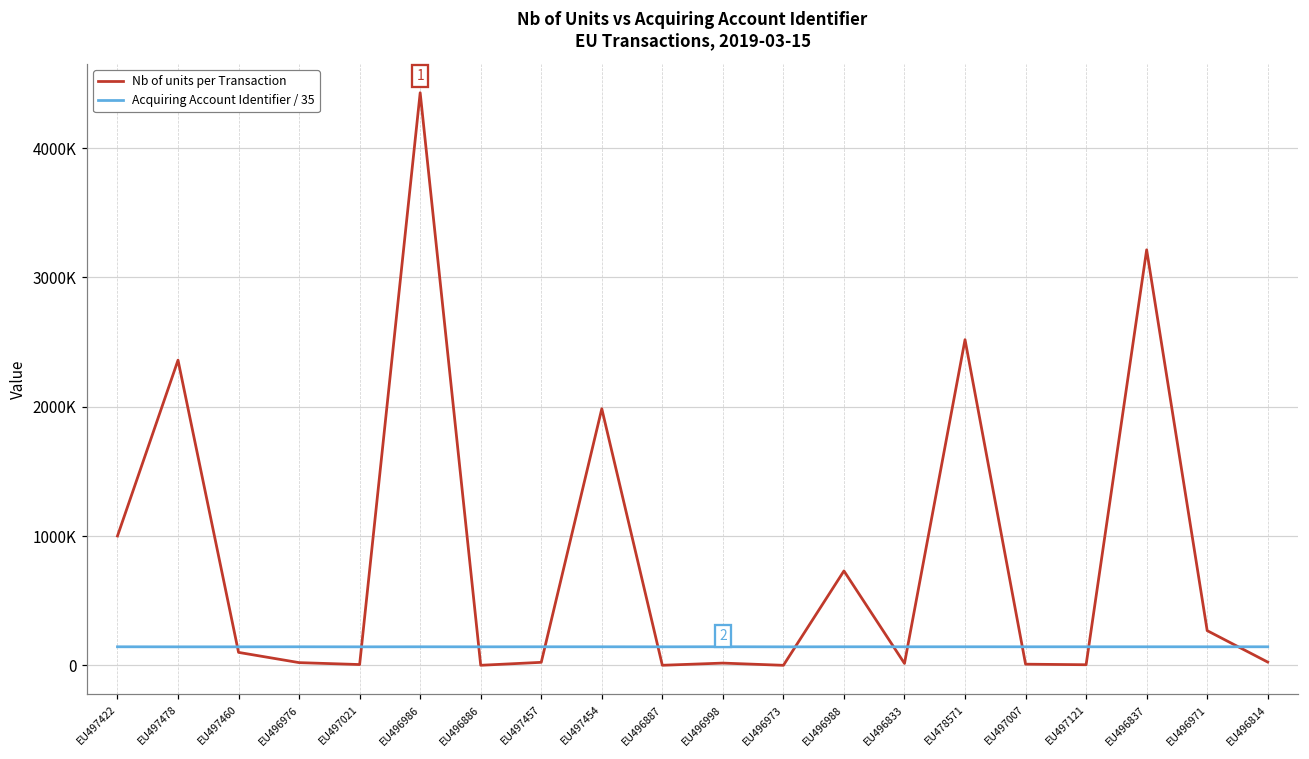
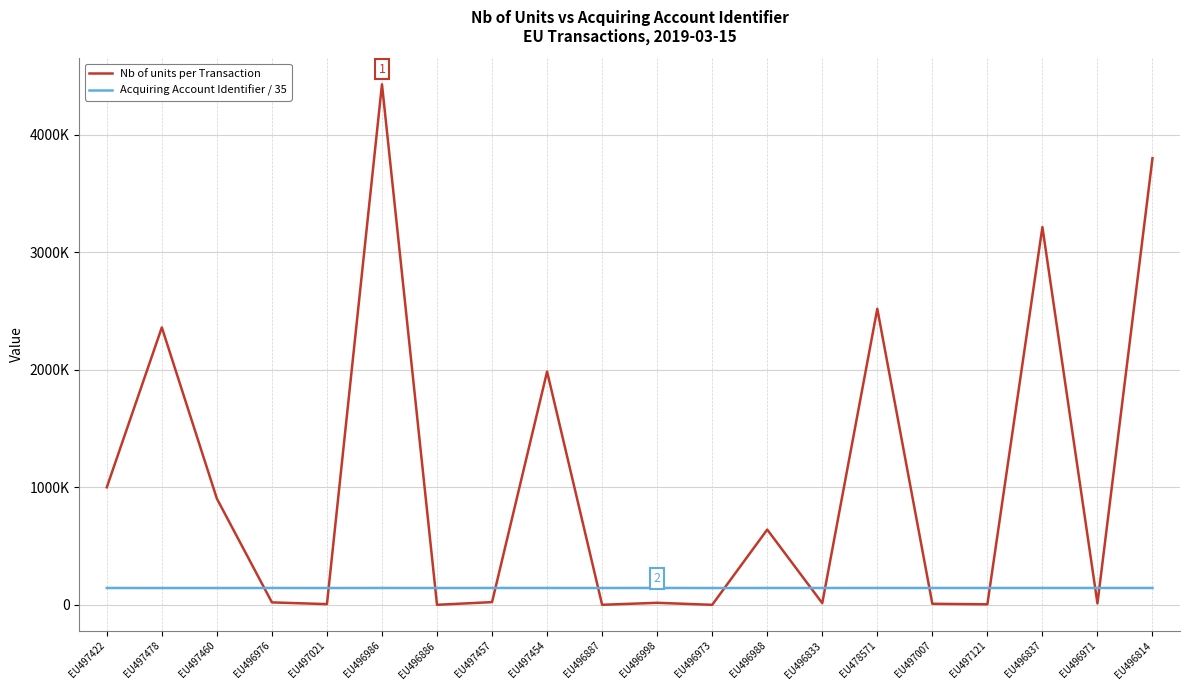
  {
    "Nb of units per Transaction": {
      "EU497422": 1000000,
      "EU497478": 2360000,
-     "EU497460": 100000,
+     "EU497460": 900000,
      "EU496976": 20000,
      "EU497021": 10000,
      "EU496886": 0,
      "EU497457": 20000,
      "EU497454": 1980000,
      "EU496887": 0,
      "EU496998": 20000,
      "EU496973": 0,
-     "EU496988": 730000,
+     "EU496988": 640000,
      "EU496833": 10000,
      "EU478571": 2520000,
      "EU497007": 10000,
      "EU497121": 0,
      "EU496837": 3210000,
-     "EU496971": 270000,
-     "EU496814": 30000
+     "EU496971": 10000,
+     "EU496814": 3800000
    },
    "Acquiring Account Identifier / 35": {
      "EU497422": 140000,
      "EU497478": 140000,
      "EU497460": 140000,
      "EU496976": 140000,
      "EU497021": 140000,
      "EU496986": 140000,
      "EU496886": 140000,
      "EU497457": 140000,
      "EU497454": 140000,
      "EU496887": 140000,
      "EU496973": 140000,
      "EU496988": 140000,
      "EU496833": 140000,
      "EU478571": 140000,
      "EU497007": 140000,
      "EU497121": 140000,
      "EU496837": 140000,
      "EU496971": 140000,
      "EU496814": 140000
    }
  }
